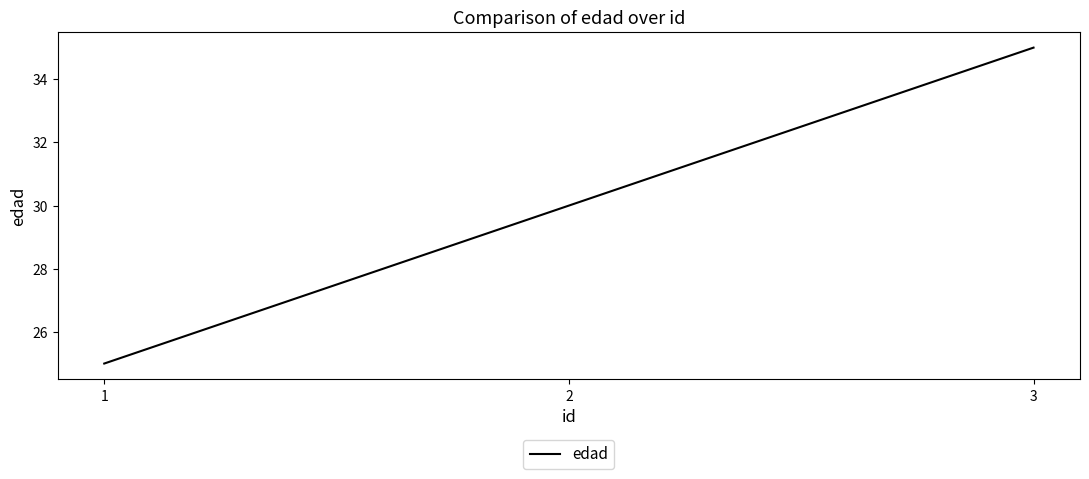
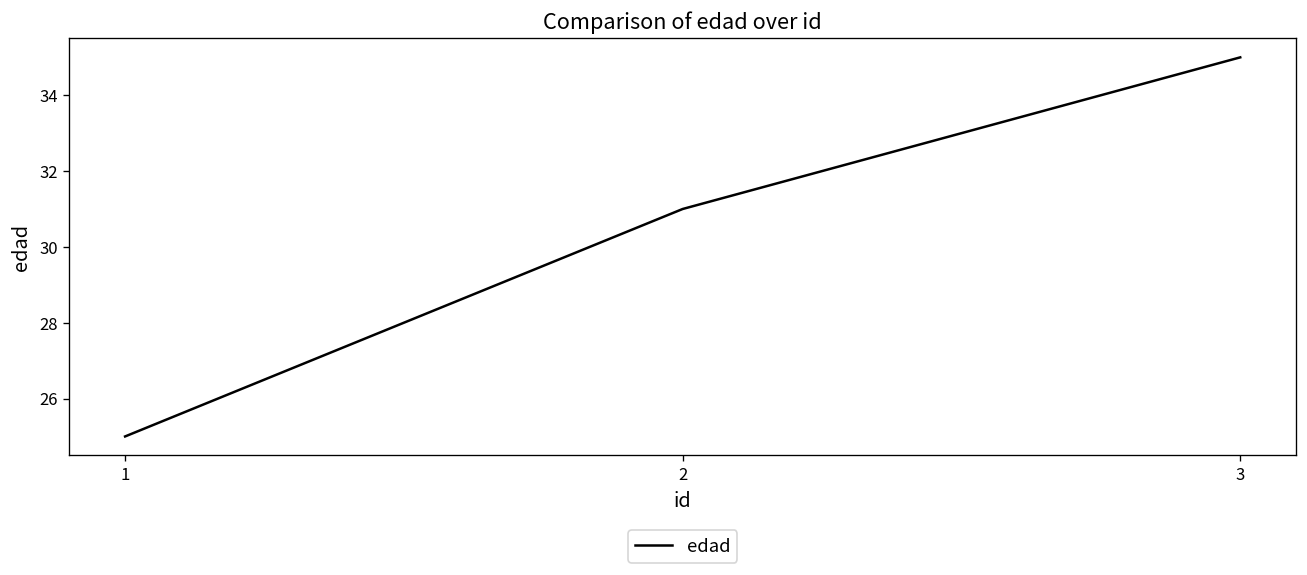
  {
    "1": 25,
-   "2": 30,
+   "2": 31,
    "3": 35
  }
